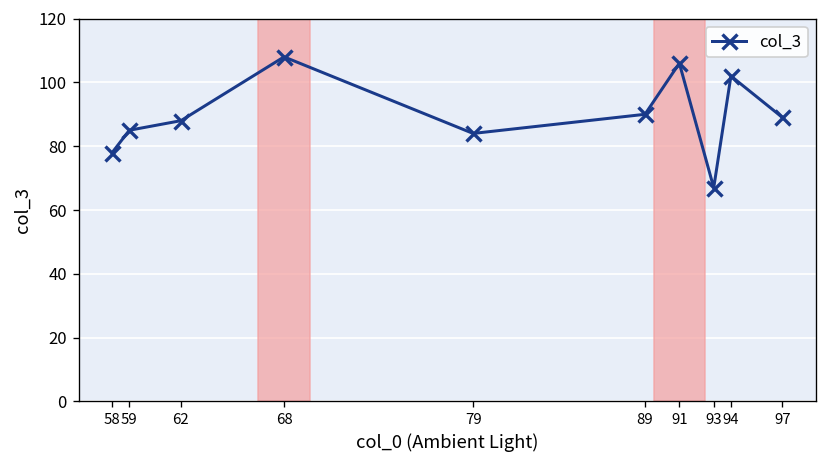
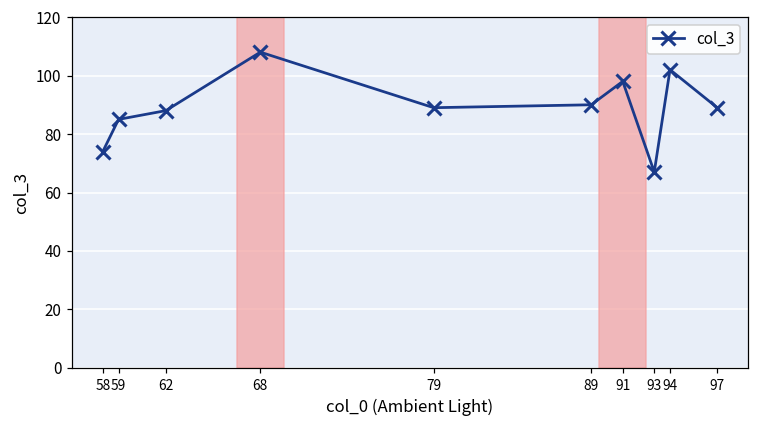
  {
-   "58": 78,
+   "58": 74,
    "59": 85,
    "62": 88,
    "68": 108,
-   "79": 84,
+   "79": 89,
    "89": 90,
-   "91": 106,
+   "91": 98,
    "93": 67,
    "94": 102,
    "97": 89
  }
